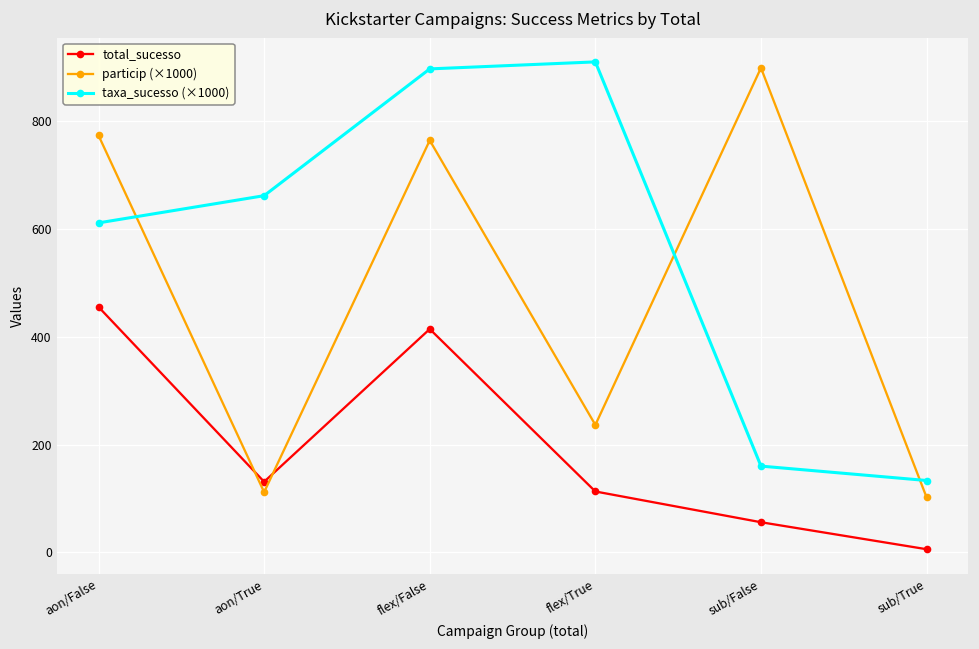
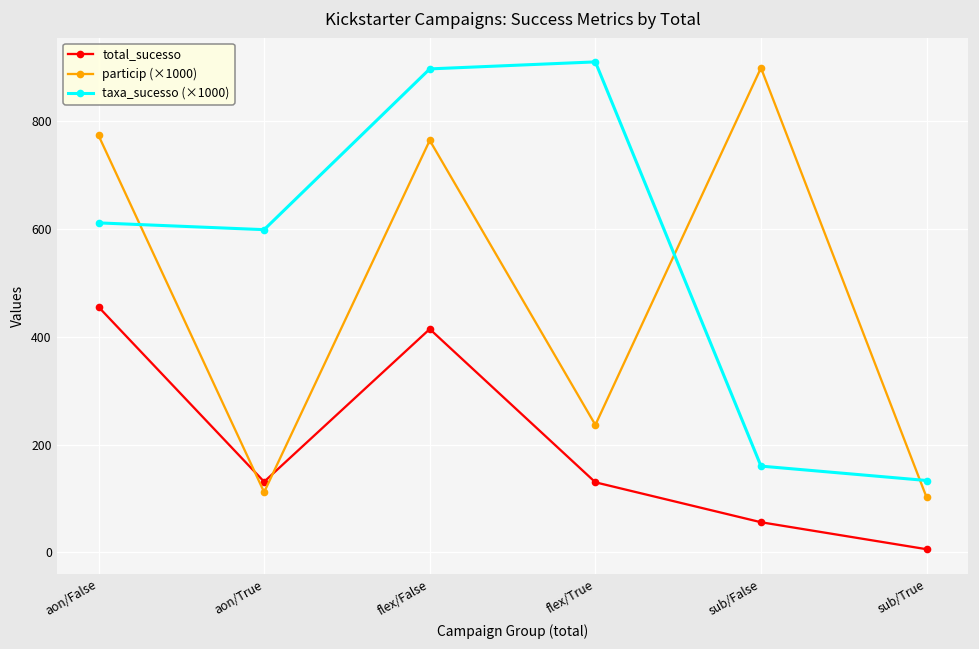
  {
    "total_sucesso": {
      "aon/False": 460,
      "aon/True": 130,
      "flex/False": 410,
-     "flex/True": 110,
+     "flex/True": 130,
      "sub/False": 60,
      "sub/True": 10
    },
    "particip (×1000)": {
      "aon/False": 770,
      "aon/True": 110,
      "flex/False": 760,
      "flex/True": 240,
      "sub/False": 900,
      "sub/True": 100
    },
    "taxa_sucesso (×1000)": {
      "aon/False": 610,
-     "aon/True": 660,
+     "aon/True": 600,
      "flex/False": 900,
      "flex/True": 910,
      "sub/False": 160,
      "sub/True": 130
    }
  }
